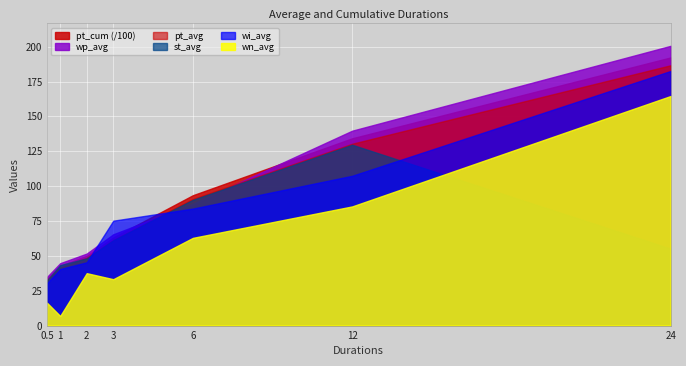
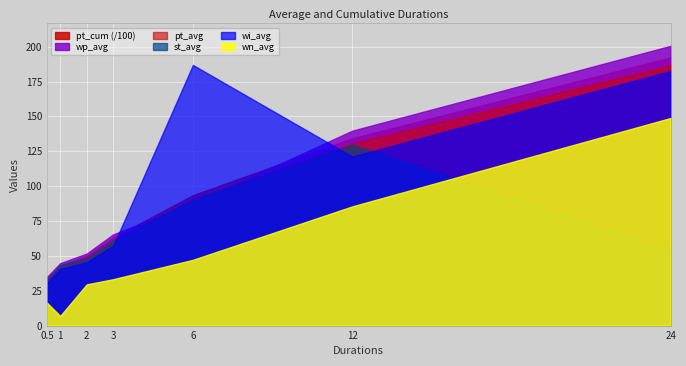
  {
    "wp_avg": {
      "3": 65,
      "6": 87,
      "12": 140,
      "24": 201
    },
    "st_avg": {
      "24": 55
    },
    "wi_avg": {
      "0.5": 30,
      "2": 45,
-     "3": 75,
-     "6": 84,
-     "12": 107,
+     "3": 57,
+     "6": 187,
+     "12": 121,
      "24": 183
    },
    "wn_avg": {
      "0.5": 16,
      "1": 7,
-     "2": 38,
+     "2": 30,
      "3": 33,
-     "6": 63,
+     "6": 47,
      "12": 85,
-     "24": 165
+     "24": 149
    }
  }
